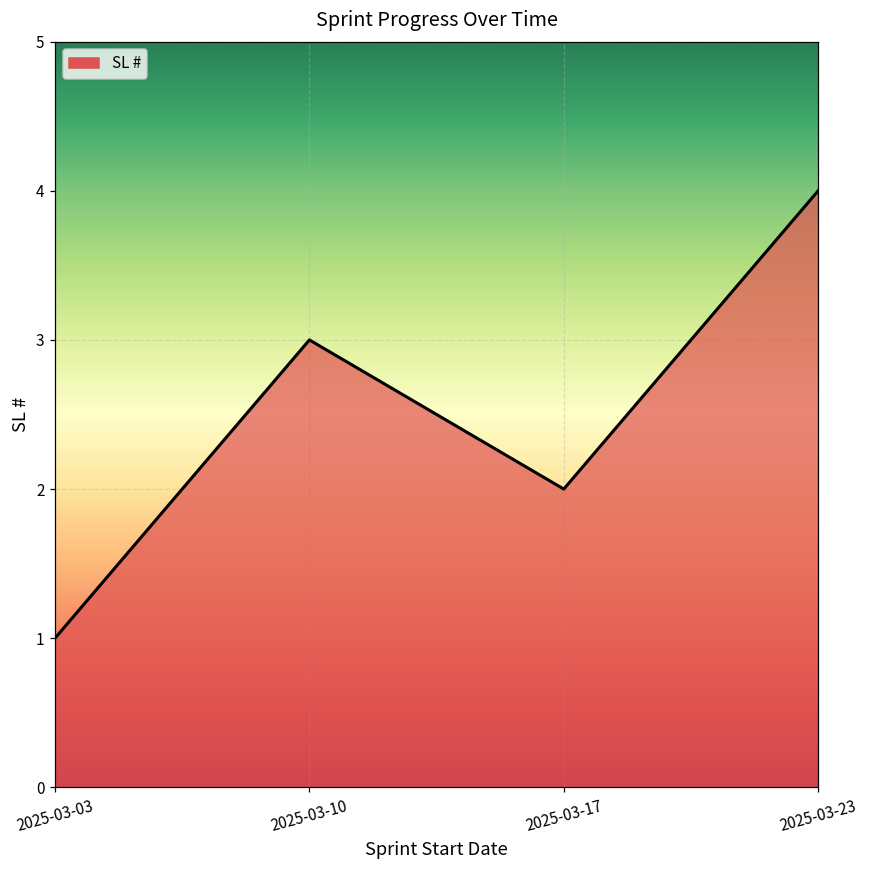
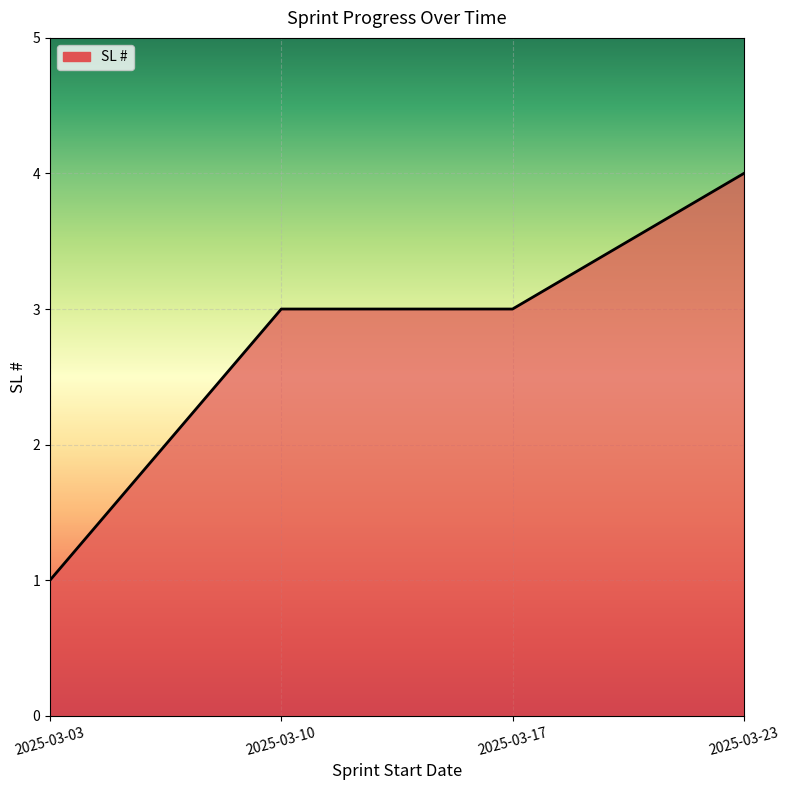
  {
    "2025-03-03": 1,
    "2025-03-10": 3,
-   "2025-03-17": 2,
+   "2025-03-17": 3,
    "2025-03-23": 4
  }
